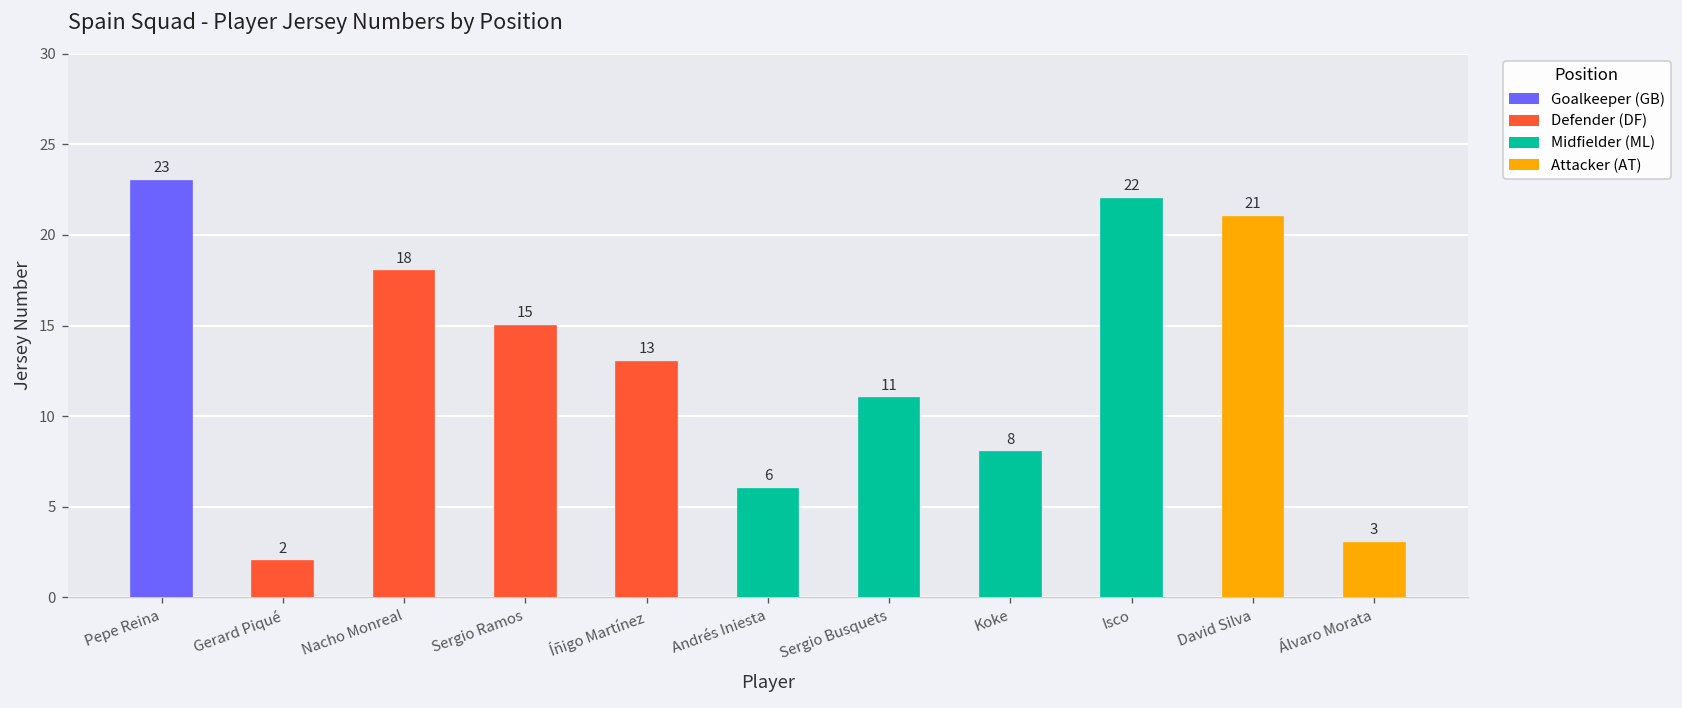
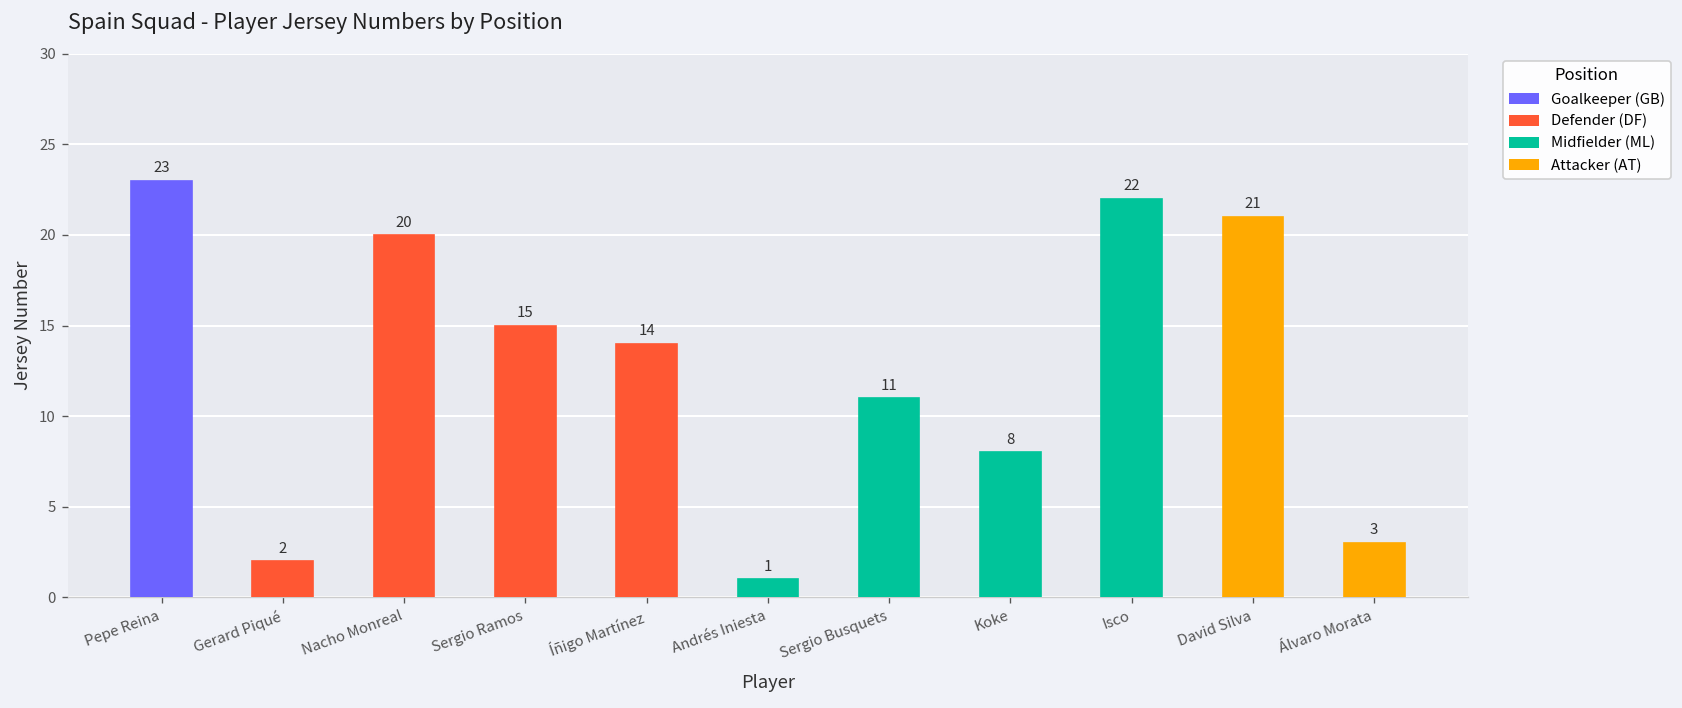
  {
    "Pepe Reina": 23,
    "Gerard Piqué": 2,
-   "Nacho Monreal": 18,
+   "Nacho Monreal": 20,
    "Sergio Ramos": 15,
-   "Íñigo Martínez": 13,
-   "Andrés Iniesta": 6,
+   "Íñigo Martínez": 14,
+   "Andrés Iniesta": 1,
    "Sergio Busquets": 11,
    "Koke": 8,
    "Isco": 22,
    "David Silva": 21,
    "Álvaro Morata": 3
  }
